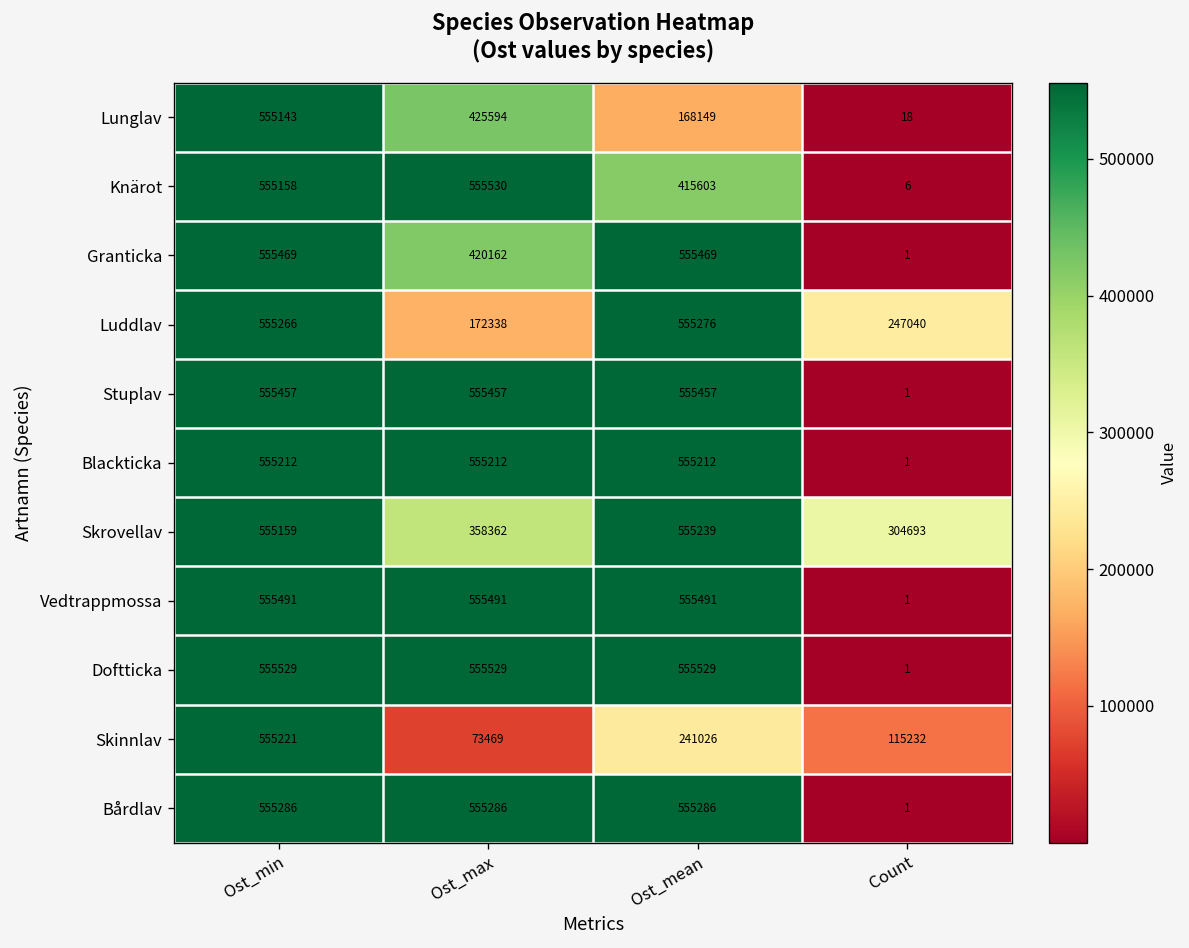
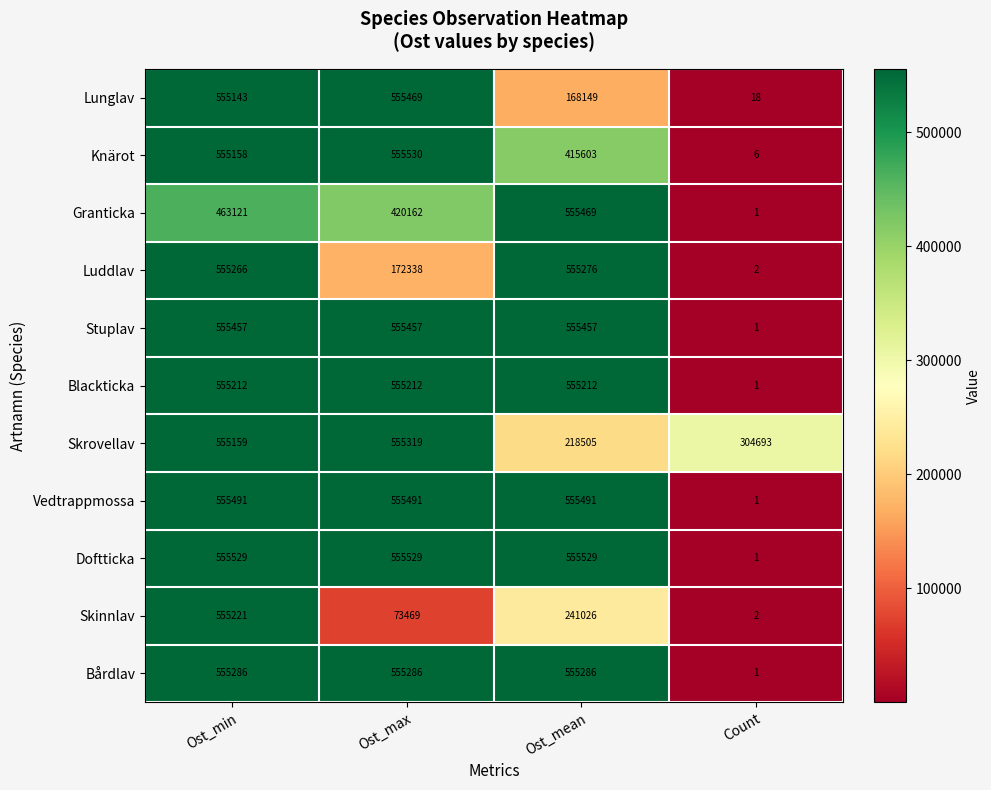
  {
    "Lunglav": {
      "Ost_min": 555143,
-     "Ost_max": 425594,
+     "Ost_max": 555469,
      "Ost_mean": 168149,
      "Count": 18
    },
    "Knärot": {
      "Ost_min": 555158,
      "Ost_max": 555530,
      "Ost_mean": 415603,
      "Count": 6
    },
    "Granticka": {
-     "Ost_min": 555469,
+     "Ost_min": 463121,
      "Ost_max": 420162,
      "Ost_mean": 555469,
      "Count": 1
    },
    "Luddlav": {
      "Ost_min": 555266,
      "Ost_max": 172338,
      "Ost_mean": 555276,
-     "Count": 247040
+     "Count": 2
    },
    "Stuplav": {
      "Ost_min": 555457,
      "Ost_max": 555457,
      "Ost_mean": 555457,
      "Count": 1
    },
    "Blackticka": {
      "Ost_min": 555212,
      "Ost_max": 555212,
      "Ost_mean": 555212,
      "Count": 1
    },
    "Skrovellav": {
      "Ost_min": 555159,
-     "Ost_max": 358362,
-     "Ost_mean": 555239,
+     "Ost_max": 555319,
+     "Ost_mean": 218505,
      "Count": 304693
    },
    "Vedtrappmossa": {
      "Ost_min": 555491,
      "Ost_max": 555491,
      "Ost_mean": 555491,
      "Count": 1
    },
    "Doftticka": {
      "Ost_min": 555529,
      "Ost_max": 555529,
      "Ost_mean": 555529,
      "Count": 1
    },
    "Skinnlav": {
      "Ost_min": 555221,
      "Ost_max": 73469,
      "Ost_mean": 241026,
-     "Count": 115232
+     "Count": 2
    },
    "Bårdlav": {
      "Ost_min": 555286,
      "Ost_max": 555286,
      "Ost_mean": 555286,
      "Count": 1
    }
  }
